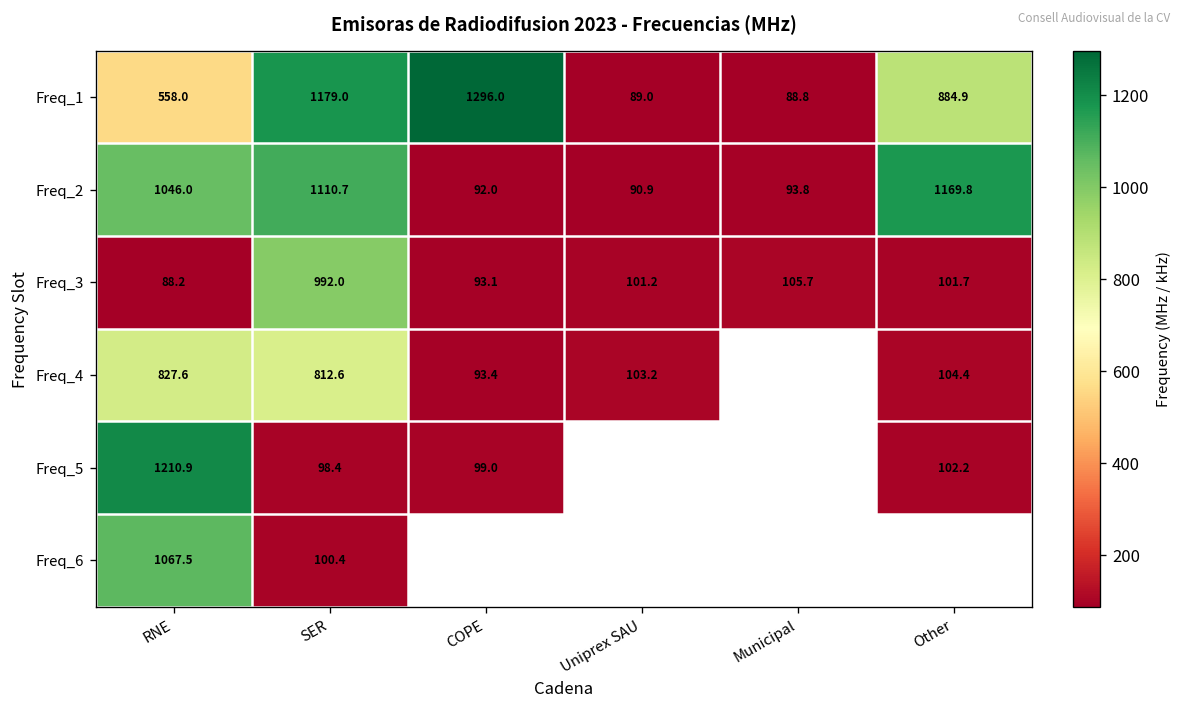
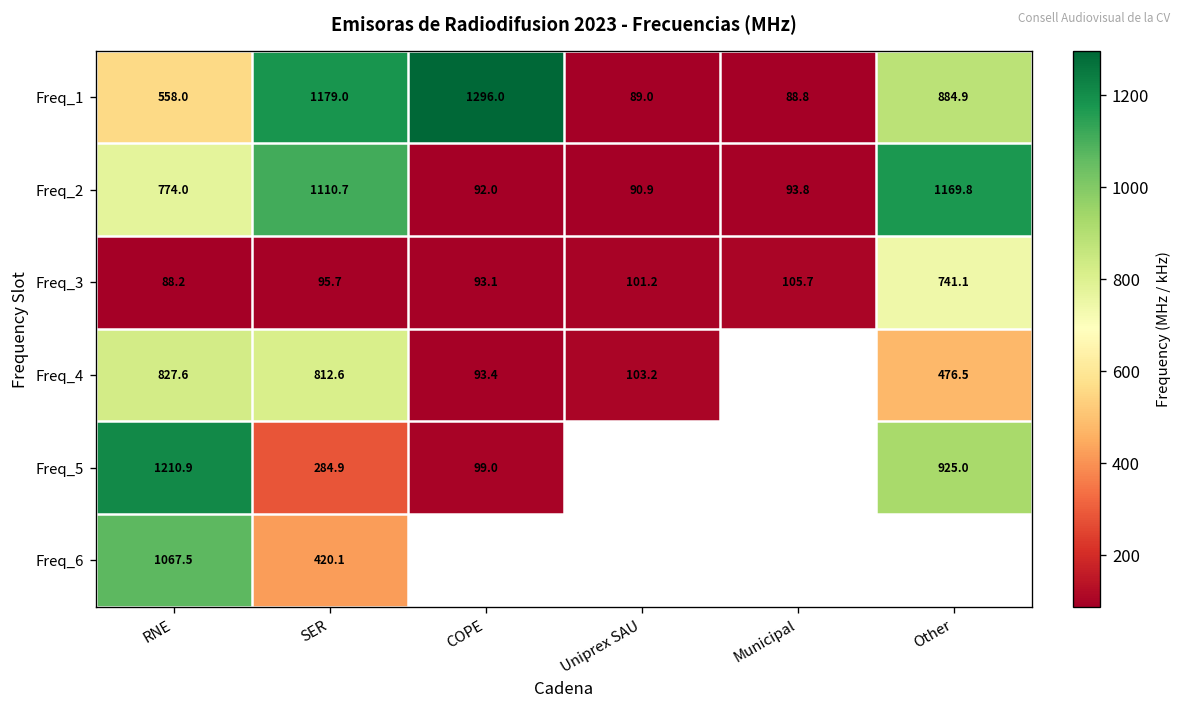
  {
    "Freq_1": {
      "RNE": 558.0,
      "SER": 1179.0,
      "COPE": 1296.0,
      "Uniprex SAU": 89.0,
      "Municipal": 88.8,
      "Other": 884.9
    },
    "Freq_2": {
-     "RNE": 1046.0,
+     "RNE": 774.0,
      "SER": 1110.7,
      "COPE": 92.0,
      "Uniprex SAU": 90.9,
      "Municipal": 93.8,
      "Other": 1169.8
    },
    "Freq_3": {
      "RNE": 88.2,
-     "SER": 992.0,
+     "SER": 95.7,
      "COPE": 93.1,
      "Uniprex SAU": 101.2,
      "Municipal": 105.7,
-     "Other": 101.7
+     "Other": 741.1
    },
    "Freq_4": {
      "RNE": 827.6,
      "SER": 812.6,
      "COPE": 93.4,
      "Uniprex SAU": 103.2,
-     "Other": 104.4
+     "Other": 476.5
    },
    "Freq_5": {
      "RNE": 1210.9,
-     "SER": 98.4,
+     "SER": 284.9,
      "COPE": 99.0,
-     "Other": 102.2
+     "Other": 925.0
    },
    "Freq_6": {
      "RNE": 1067.5,
-     "SER": 100.4
+     "SER": 420.1
    }
  }
